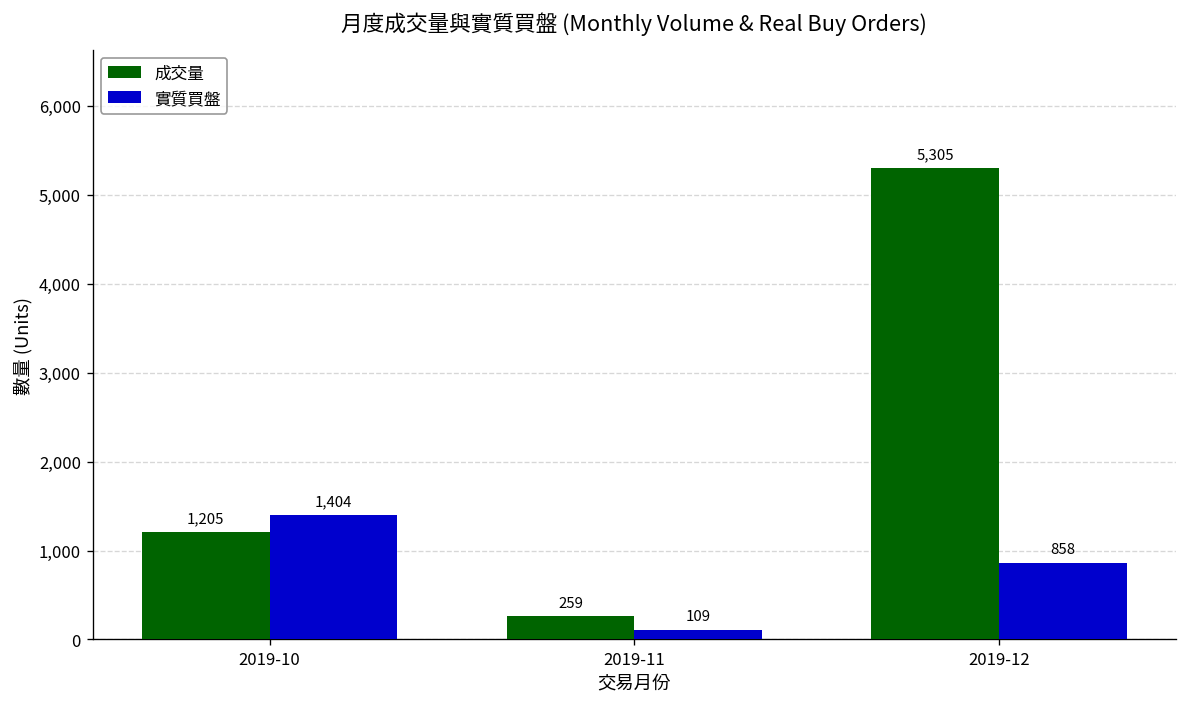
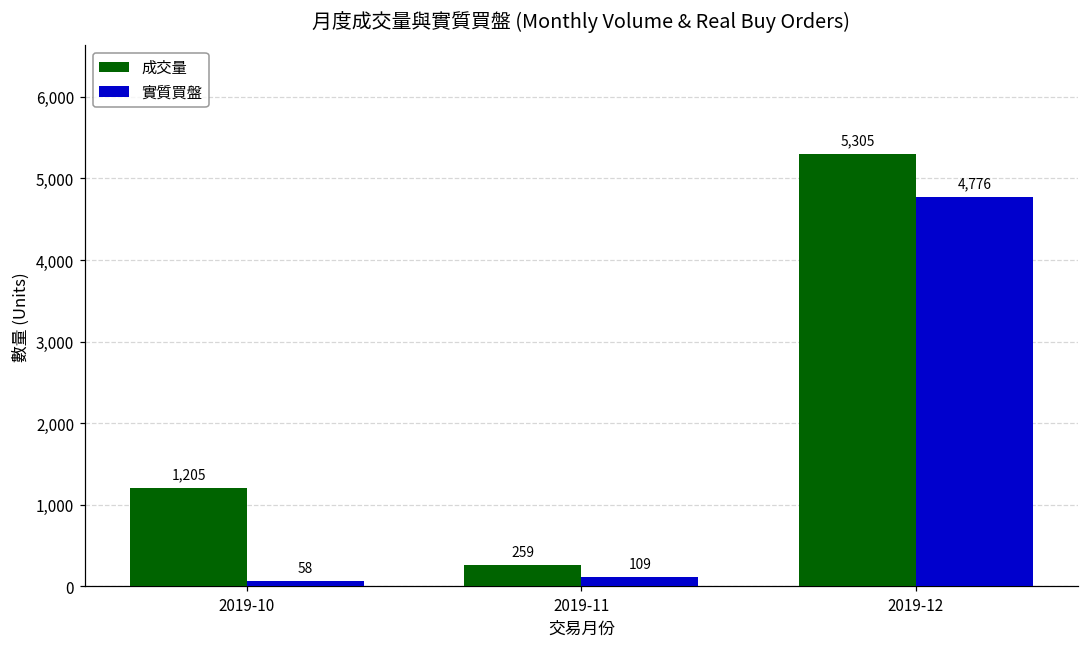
  {
    "成交量": {
      "2019-10": "1,205",
      "2019-11": "259",
      "2019-12": "5,305"
    },
    "實質買盤": {
-     "2019-10": "1,404",
+     "2019-10": "58",
      "2019-11": "109",
-     "2019-12": "858"
+     "2019-12": "4,776"
    }
  }
